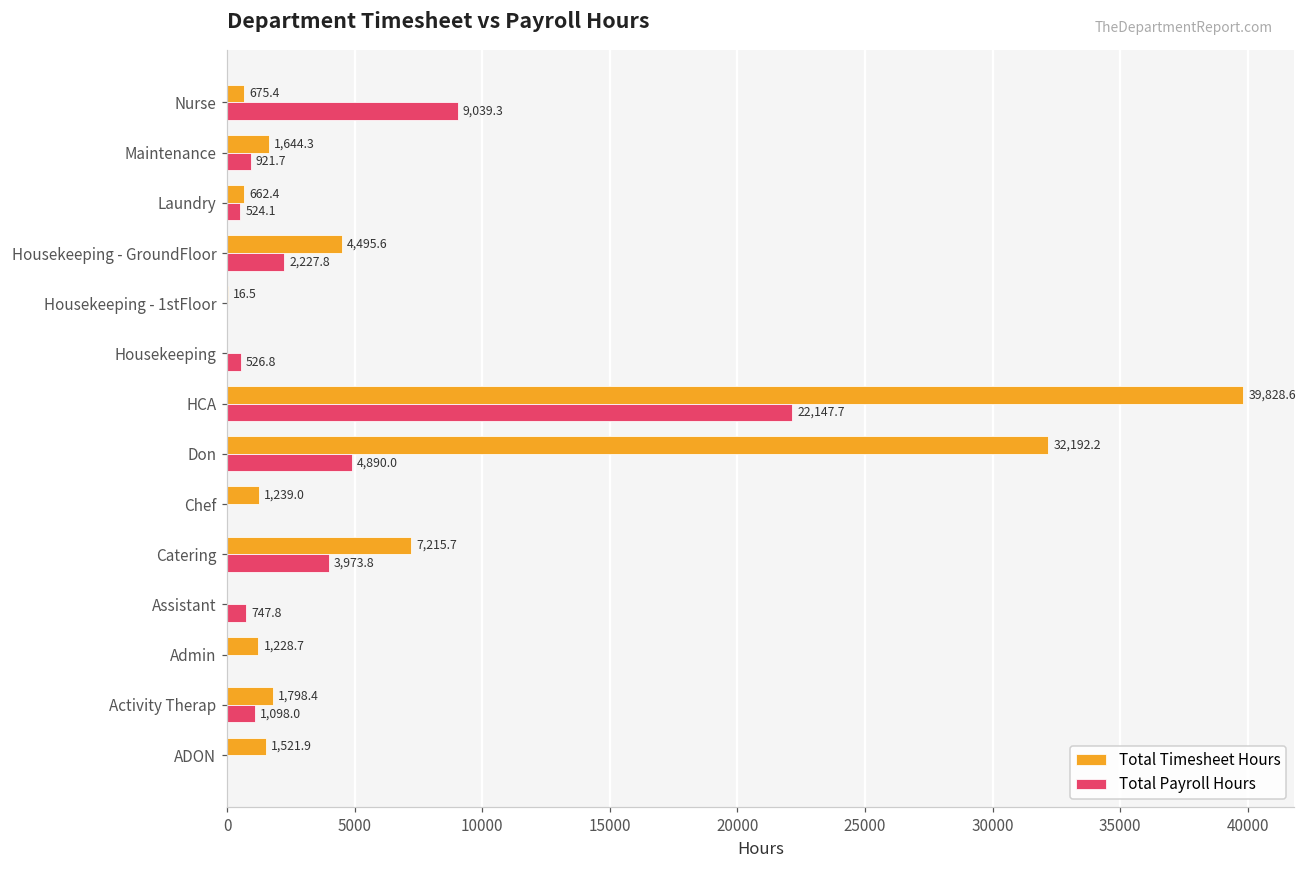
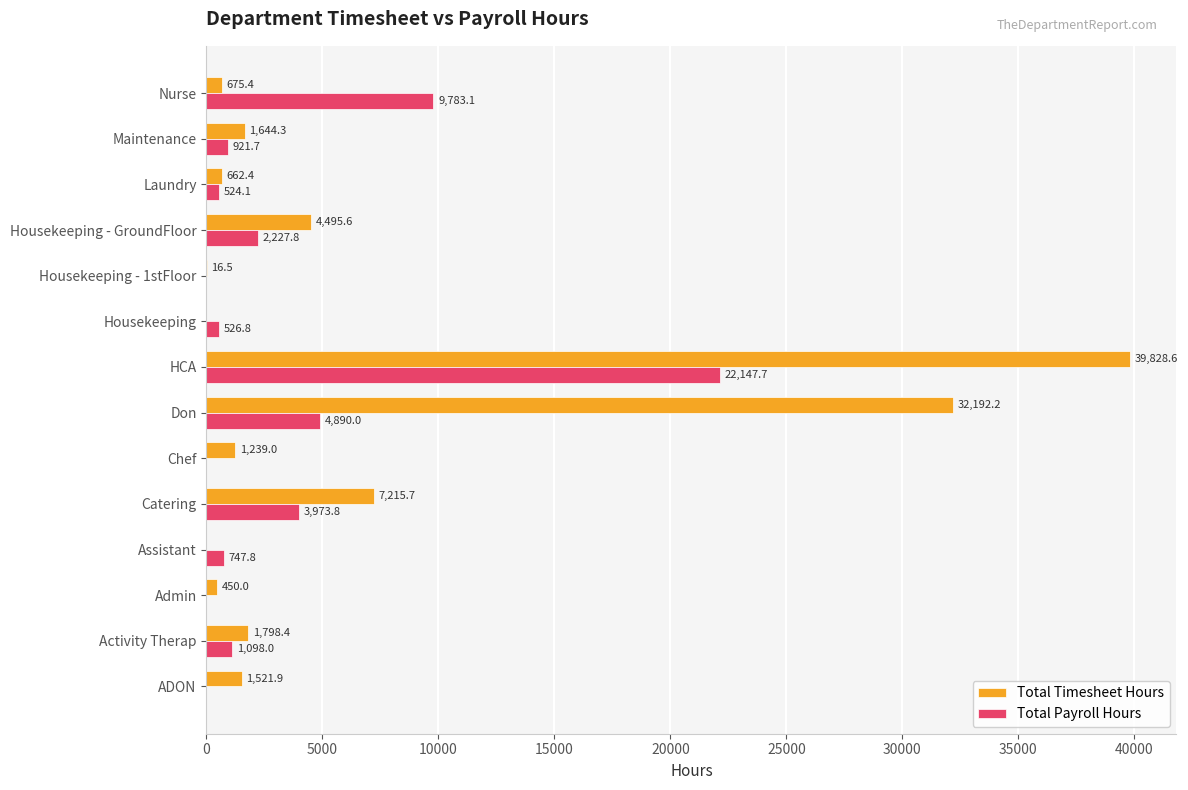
  {
    "Total Timesheet Hours": {
      "Nurse": "675.4",
      "Maintenance": "1,644.3",
      "Laundry": "662.4",
      "Housekeeping - GroundFloor": "4,495.6",
      "Housekeeping - 1stFloor": "16.5",
      "HCA": "39,828.6",
      "Don": "32,192.2",
      "Chef": "1,239.0",
      "Catering": "7,215.7",
-     "Admin": "1,228.7",
+     "Admin": "450.0",
      "Activity Therap": "1,798.4",
      "ADON": "1,521.9"
    },
    "Total Payroll Hours": {
-     "Nurse": "9,039.3",
+     "Nurse": "9,783.1",
      "Maintenance": "921.7",
      "Laundry": "524.1",
      "Housekeeping - GroundFloor": "2,227.8",
      "Housekeeping": "526.8",
      "HCA": "22,147.7",
      "Don": "4,890.0",
      "Catering": "3,973.8",
      "Assistant": "747.8",
      "Activity Therap": "1,098.0"
    }
  }
